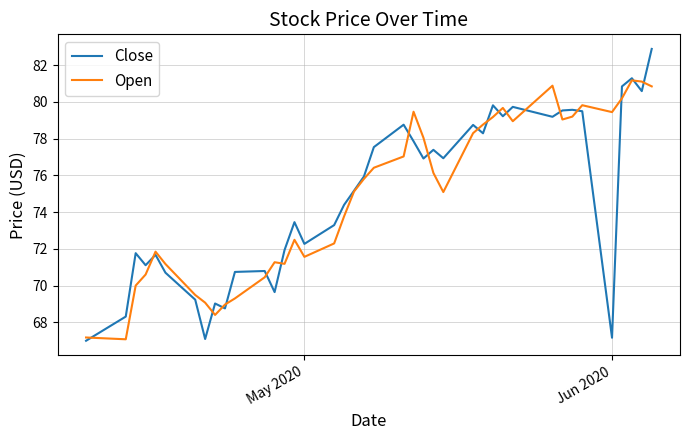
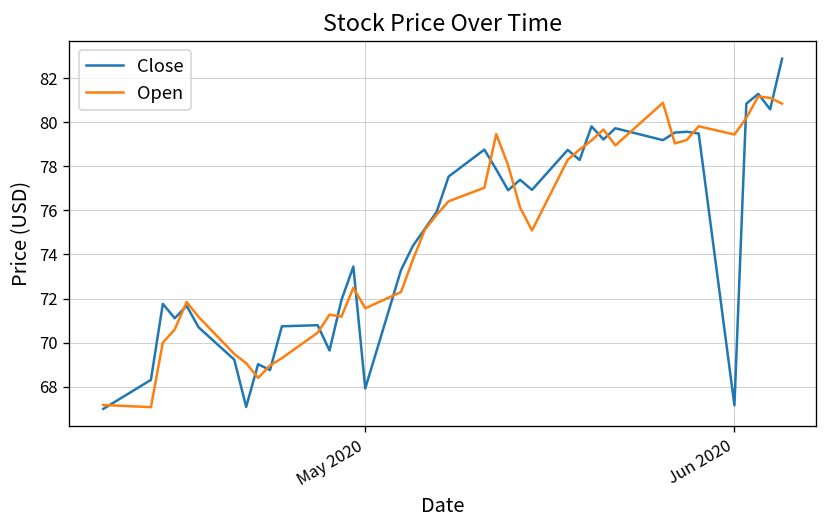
  {
    "Close": {
-     "May 2020": 72.3,
+     "May 2020": 67.9,
      "Jun 2020": 67.2
    },
    "Open": {
      "May 2020": 71.6,
      "Jun 2020": 79.4
    }
  }
